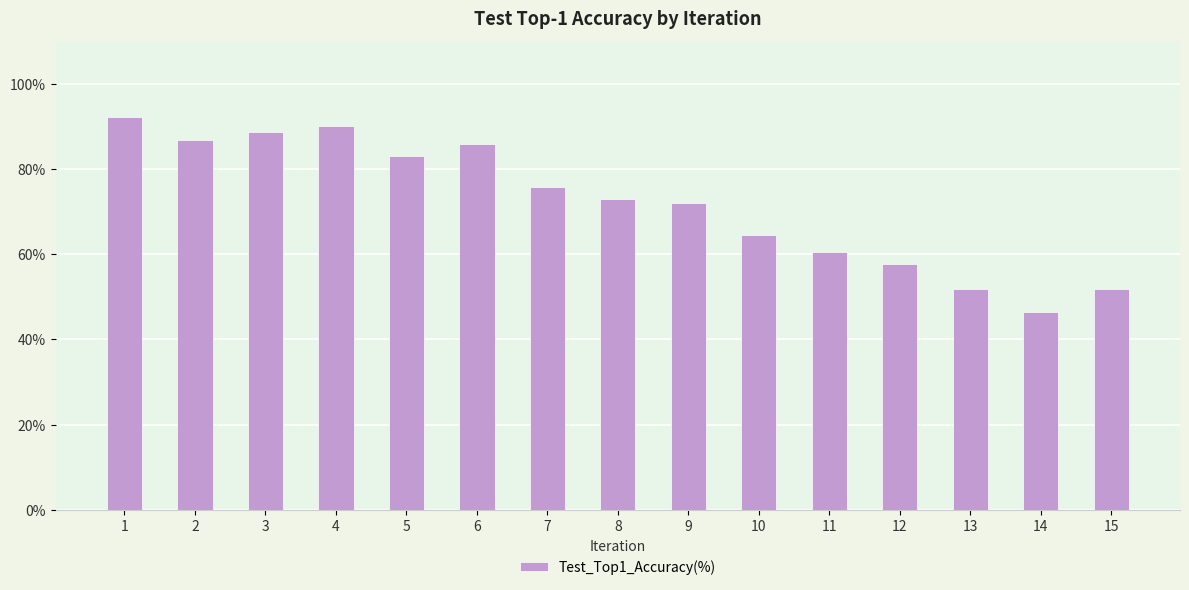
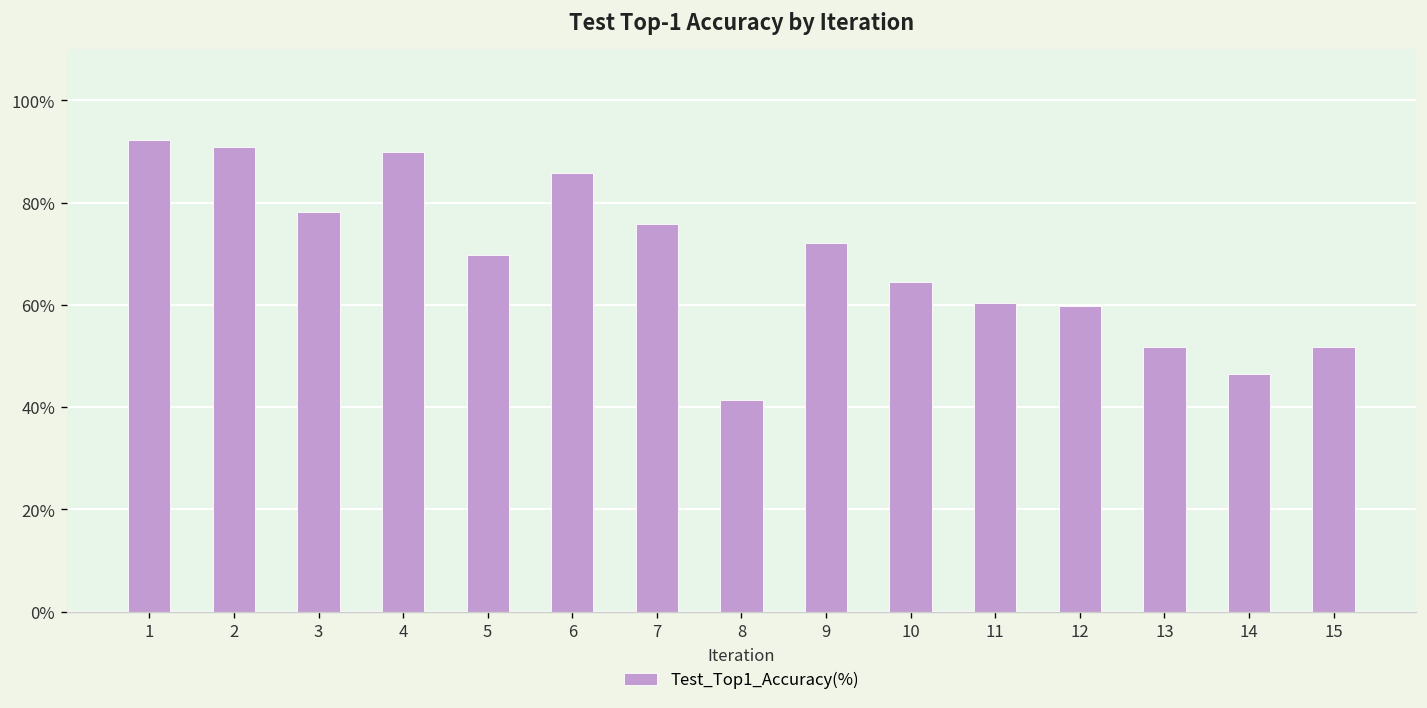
  {
    "1": "92%",
-   "2": "87%",
-   "3": "89%",
+   "2": "91%",
+   "3": "78%",
    "4": "90%",
-   "5": "83%",
+   "5": "70%",
    "6": "86%",
    "7": "76%",
-   "8": "73%",
+   "8": "41%",
    "9": "72%",
    "10": "64%",
    "11": "60%",
-   "12": "58%",
+   "12": "60%",
    "13": "52%",
    "14": "46%",
    "15": "52%"
  }
